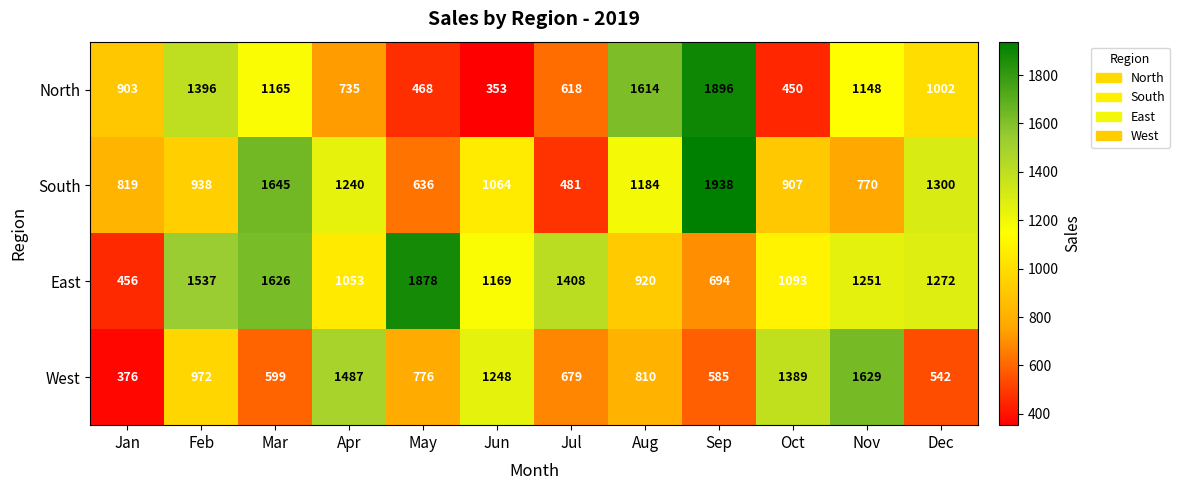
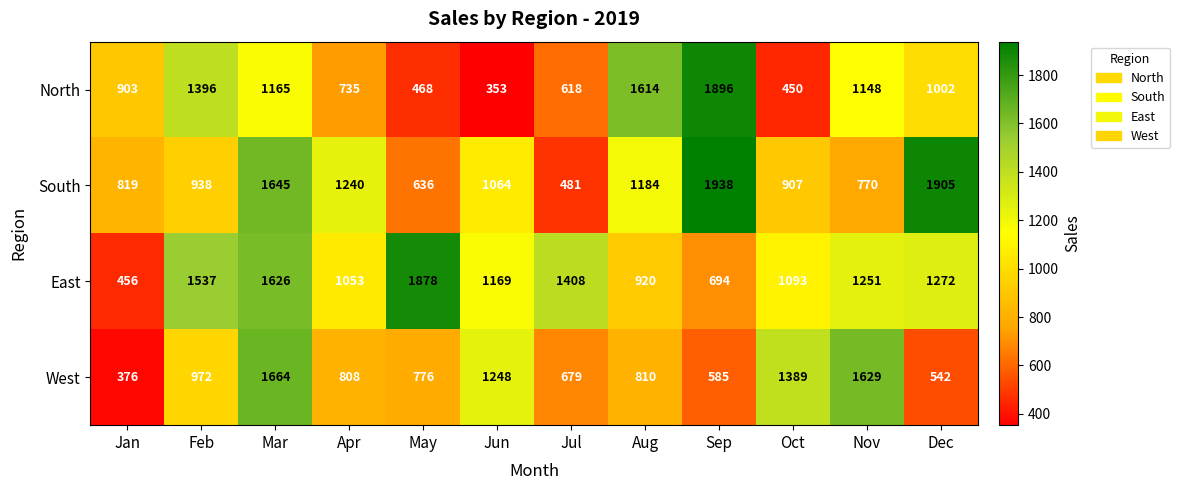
  {
    "North": {
      "Jan": 903,
      "Feb": 1396,
      "Mar": 1165,
      "Apr": 735,
      "May": 468,
      "Jun": 353,
      "Jul": 618,
      "Aug": 1614,
      "Sep": 1896,
      "Oct": 450,
      "Nov": 1148,
      "Dec": 1002
    },
    "South": {
      "Jan": 819,
      "Feb": 938,
      "Mar": 1645,
      "Apr": 1240,
      "May": 636,
      "Jun": 1064,
      "Jul": 481,
      "Aug": 1184,
      "Sep": 1938,
      "Oct": 907,
      "Nov": 770,
-     "Dec": 1300
+     "Dec": 1905
    },
    "East": {
      "Jan": 456,
      "Feb": 1537,
      "Mar": 1626,
      "Apr": 1053,
      "May": 1878,
      "Jun": 1169,
      "Jul": 1408,
      "Aug": 920,
      "Sep": 694,
      "Oct": 1093,
      "Nov": 1251,
      "Dec": 1272
    },
    "West": {
      "Jan": 376,
      "Feb": 972,
-     "Mar": 599,
-     "Apr": 1487,
+     "Mar": 1664,
+     "Apr": 808,
      "May": 776,
      "Jun": 1248,
      "Jul": 679,
      "Aug": 810,
      "Sep": 585,
      "Oct": 1389,
      "Nov": 1629,
      "Dec": 542
    }
  }
